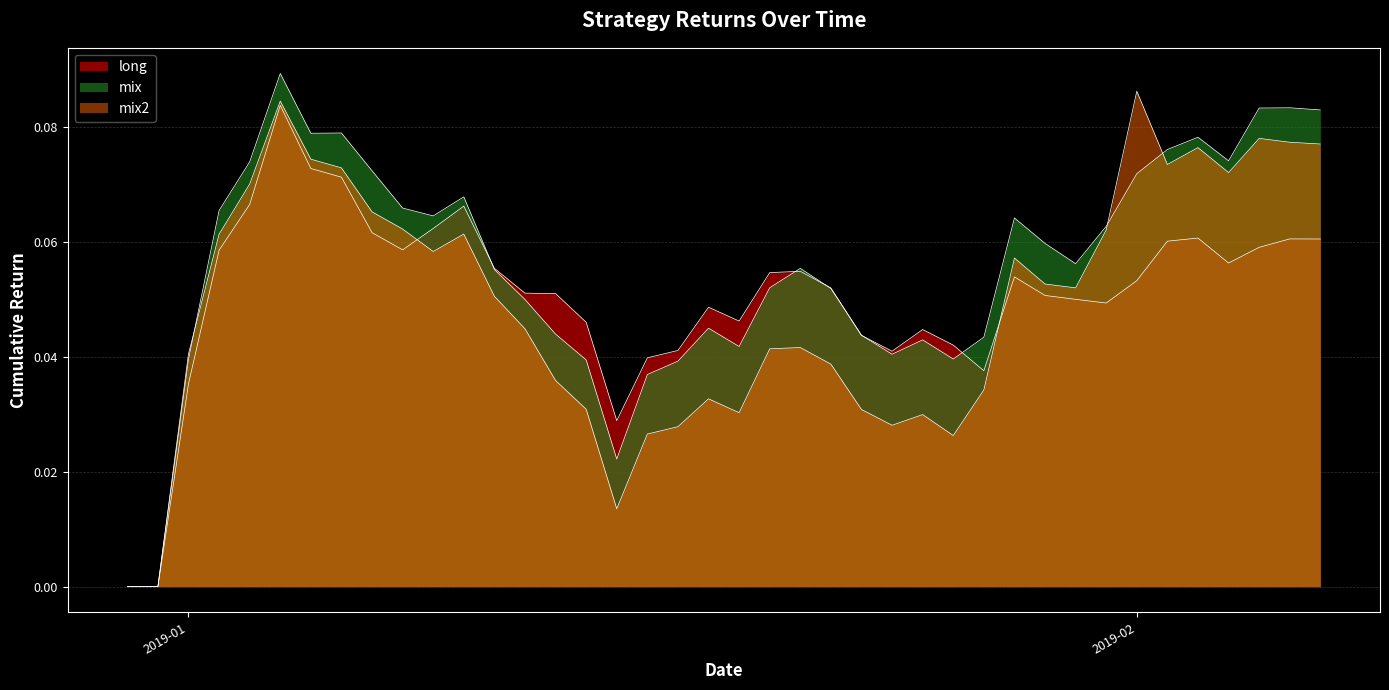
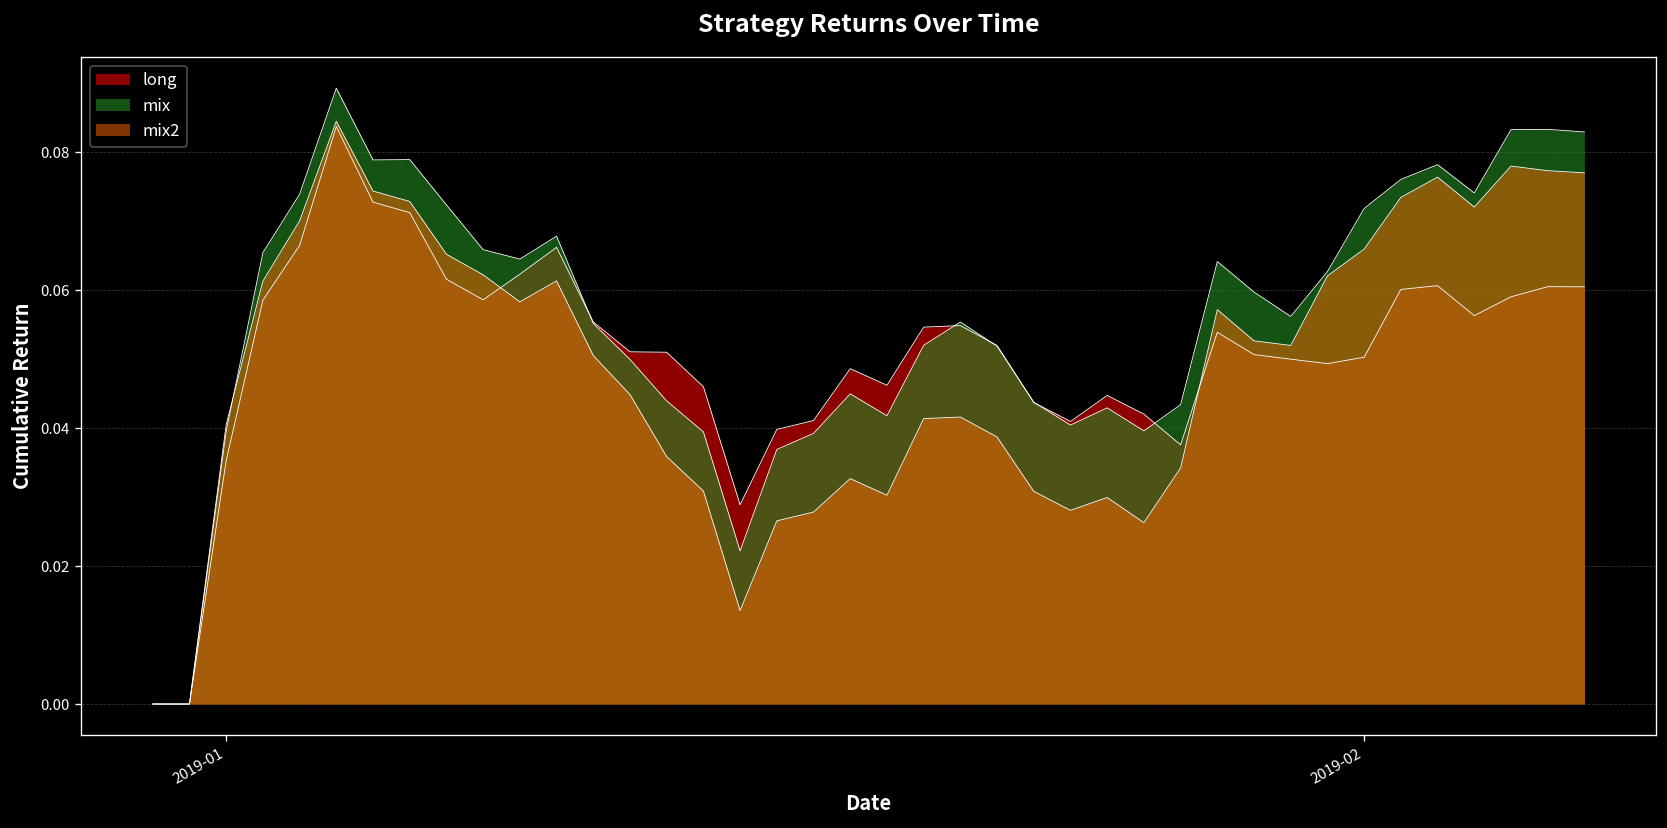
  {
    "long": {
      "2019-01": 0.035,
-     "2019-02": 0.053
+     "2019-02": 0.050
    },
    "mix": {
      "2019-01": 0.040,
      "2019-02": 0.072
    },
    "mix2": {
      "2019-01": 0.041,
-     "2019-02": 0.086
+     "2019-02": 0.066
    }
  }
